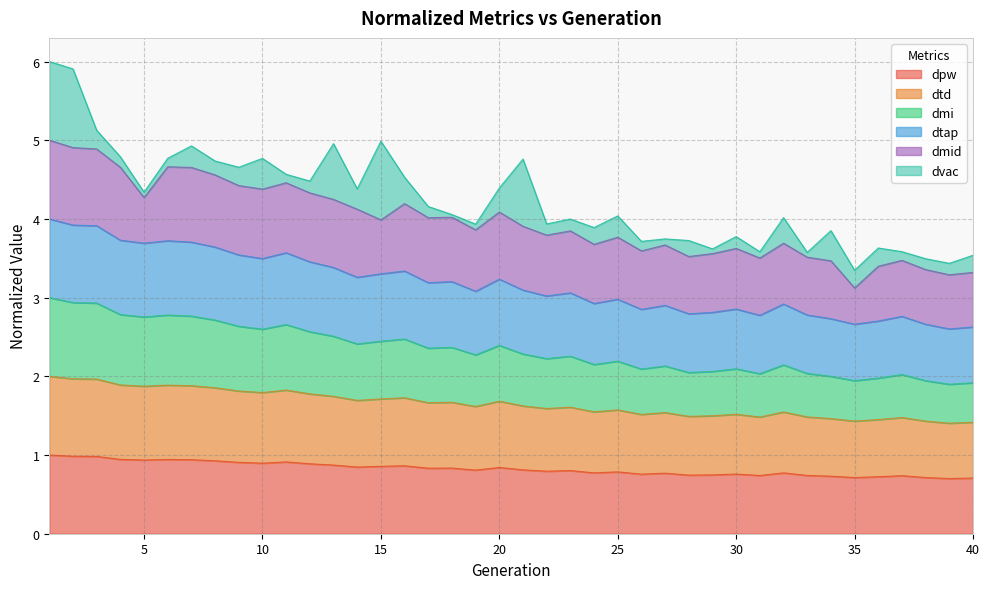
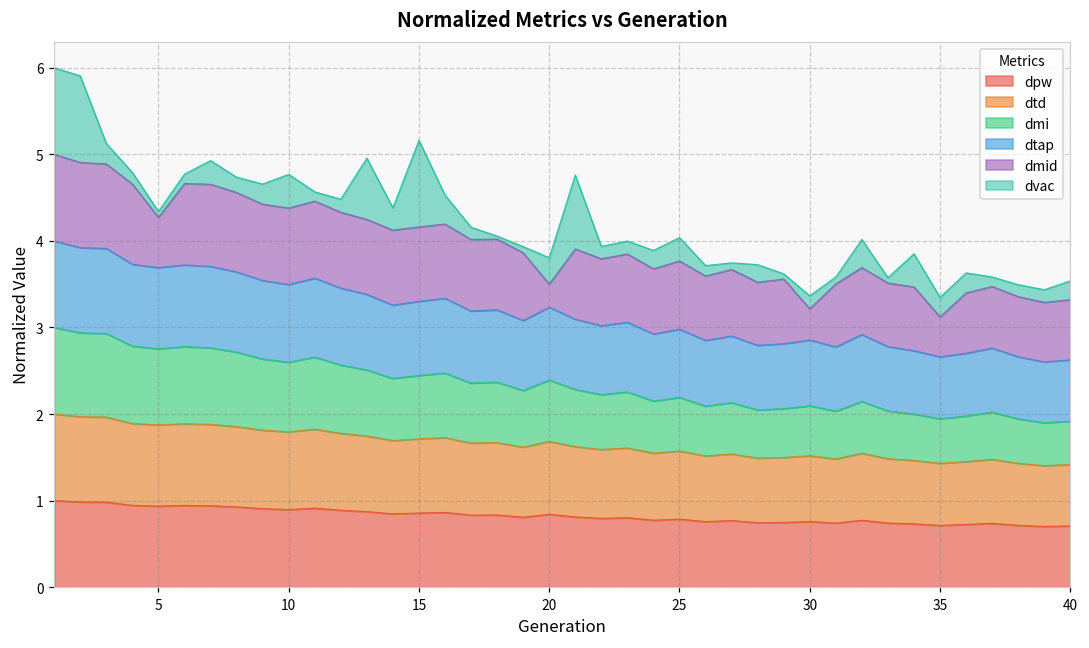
  {
    "dtap": {
      "5": 0.9,
      "10": 0.9,
      "15": 0.9,
      "20": 0.8,
      "25": 0.8,
      "30": 0.8,
      "35": 0.7,
      "40": 0.7
    },
    "dmid": {
      "5": 0.6,
      "10": 0.9,
-     "15": 0.7,
-     "20": 0.9,
+     "15": 0.9,
+     "20": 0.3,
      "25": 0.8,
-     "30": 0.8,
+     "30": 0.4,
      "35": 0.5,
      "40": 0.7
    }
  }
